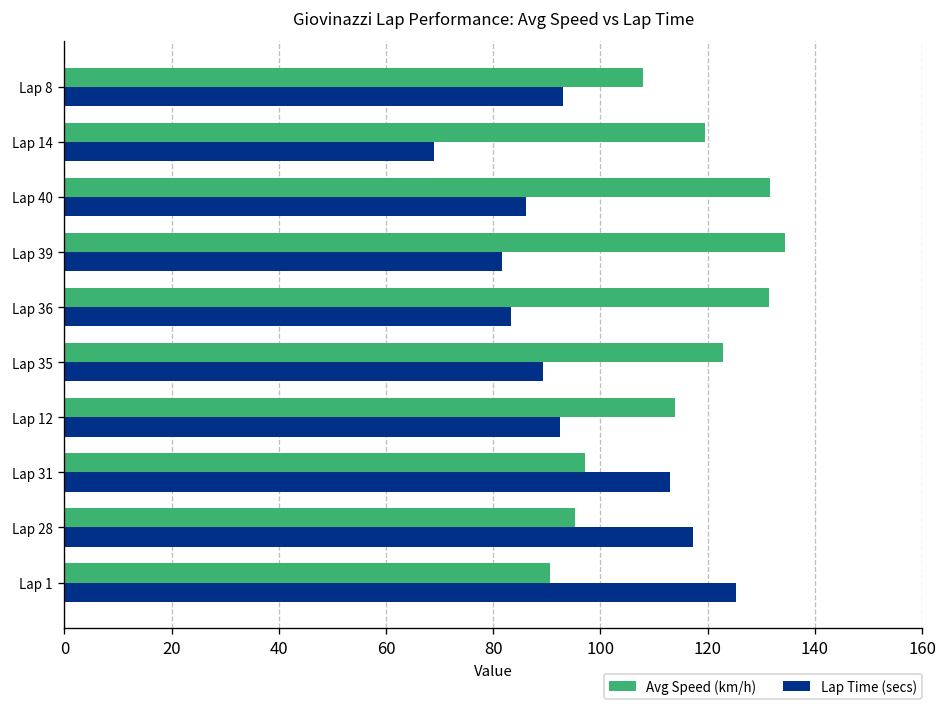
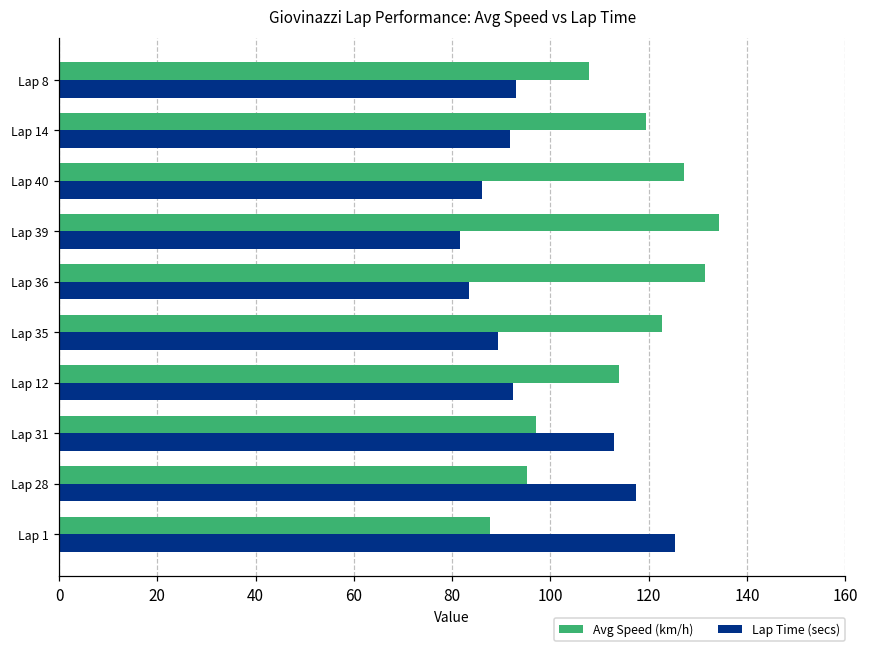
  {
    "Avg Speed (km/h)": {
      "Lap 8": 108,
      "Lap 14": 120,
-     "Lap 40": 132,
+     "Lap 40": 127,
      "Lap 39": 134,
      "Lap 36": 131,
      "Lap 35": 123,
      "Lap 12": 114,
      "Lap 31": 97,
      "Lap 28": 95,
-     "Lap 1": 91
+     "Lap 1": 88
    },
    "Lap Time (secs)": {
      "Lap 8": 93,
-     "Lap 14": 69,
+     "Lap 14": 92,
      "Lap 40": 86,
      "Lap 39": 82,
      "Lap 36": 83,
      "Lap 35": 89,
      "Lap 12": 92,
      "Lap 31": 113,
      "Lap 28": 117,
      "Lap 1": 125
    }
  }
